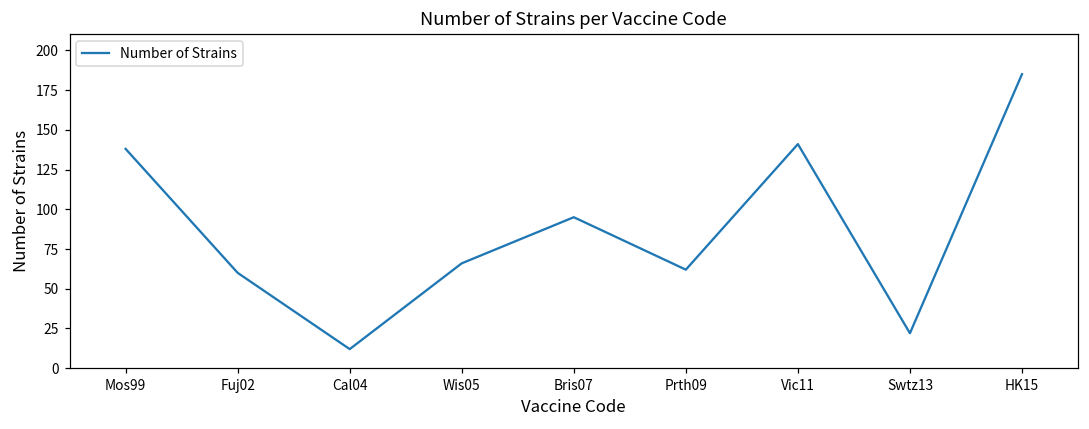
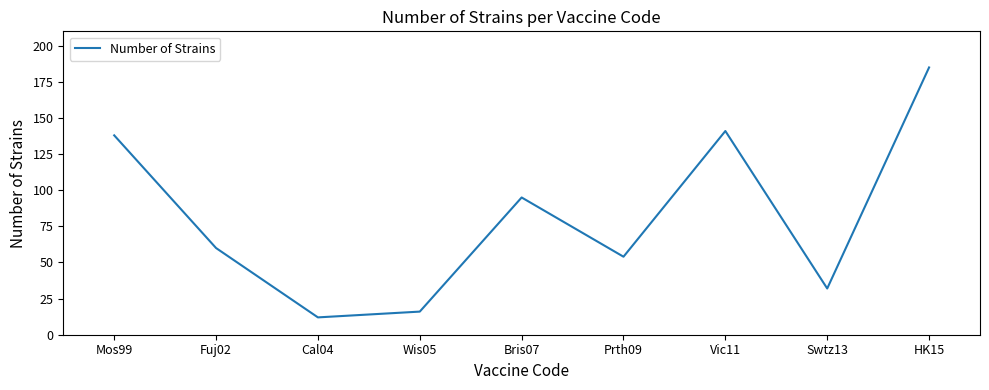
  {
    "Mos99": 138,
    "Fuj02": 60,
    "Cal04": 12,
-   "Wis05": 66,
+   "Wis05": 16,
    "Bris07": 95,
-   "Prth09": 62,
+   "Prth09": 54,
    "Vic11": 141,
-   "Swtz13": 22,
+   "Swtz13": 32,
    "HK15": 185
  }
